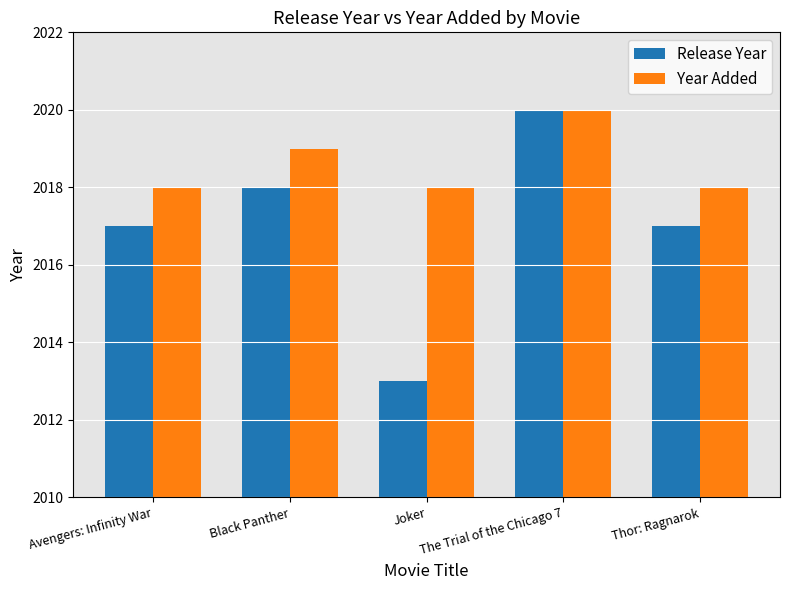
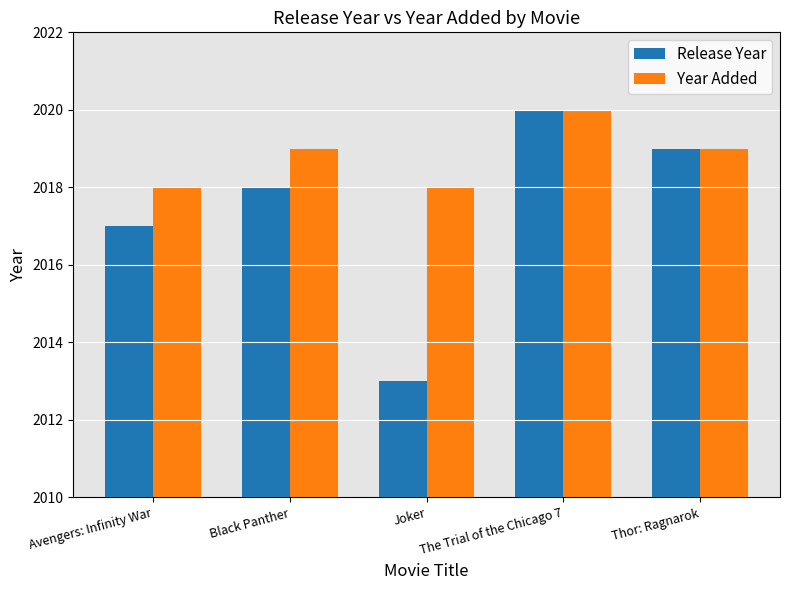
  {
    "Release Year": {
      "Avengers: Infinity War": 2017,
      "Black Panther": 2018,
      "Joker": 2013,
      "The Trial of the Chicago 7": 2020,
-     "Thor: Ragnarok": 2017
+     "Thor: Ragnarok": 2019
    },
    "Year Added": {
      "Avengers: Infinity War": 2018,
      "Black Panther": 2019,
      "Joker": 2018,
      "The Trial of the Chicago 7": 2020,
-     "Thor: Ragnarok": 2018
+     "Thor: Ragnarok": 2019
    }
  }
